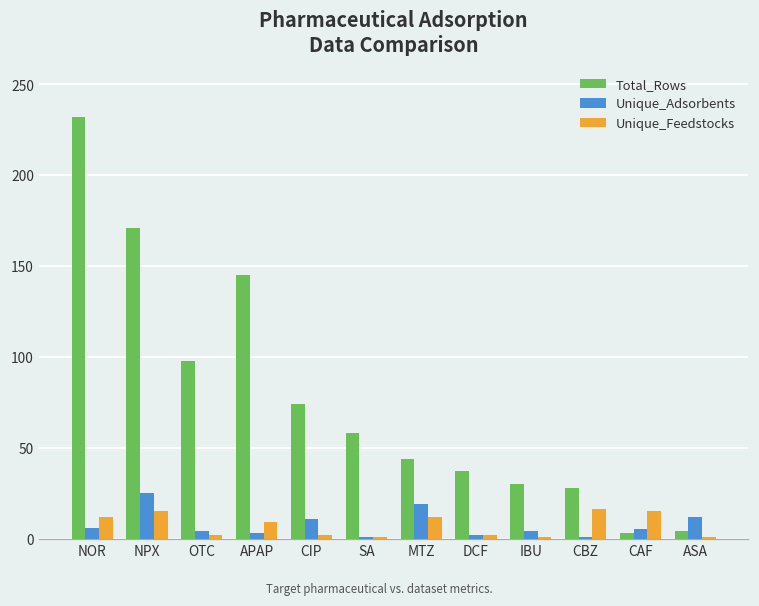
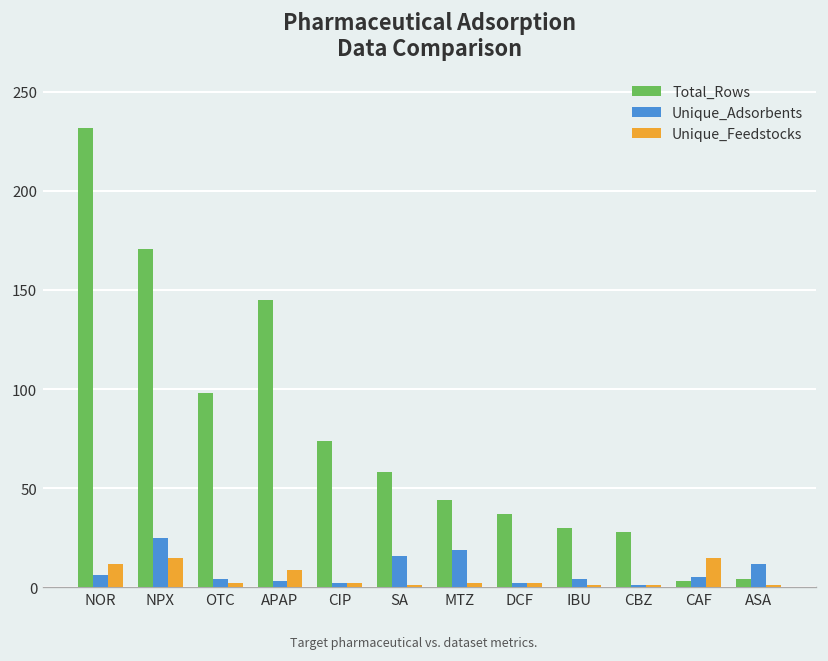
  {
    "Total_Rows": {
      "NOR": 232,
      "NPX": 171,
      "OTC": 98,
      "APAP": 145,
      "CIP": 74,
      "SA": 58,
      "MTZ": 44,
      "DCF": 37,
      "IBU": 30,
      "CBZ": 28,
      "CAF": 3,
      "ASA": 4
    },
    "Unique_Adsorbents": {
      "NOR": 6,
      "NPX": 25,
      "OTC": 4,
      "APAP": 3,
-     "CIP": 11,
-     "SA": 1,
+     "CIP": 2,
+     "SA": 16,
      "MTZ": 19,
      "DCF": 2,
      "IBU": 4,
      "CAF": 5,
      "ASA": 12
    },
    "Unique_Feedstocks": {
      "NOR": 12,
      "NPX": 15,
      "OTC": 2,
      "APAP": 9,
      "CIP": 2,
-     "MTZ": 12,
+     "MTZ": 2,
      "DCF": 2,
-     "CBZ": 16,
+     "CBZ": 1,
      "CAF": 15
    }
  }
